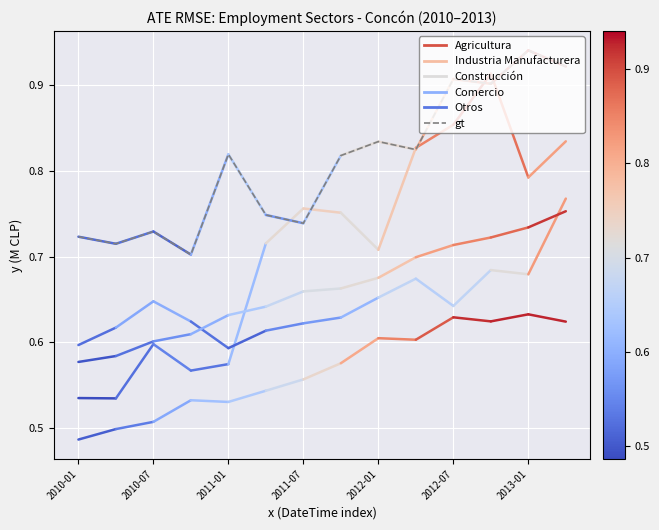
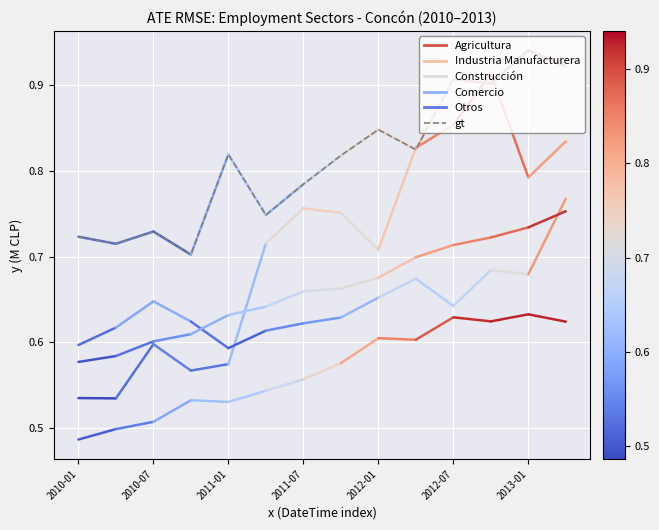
  {
    "gt": {
-     "2011-07": 0.74,
-     "2012-01": 0.83
+     "2011-07": 0.78,
+     "2012-01": 0.85
    }
  }
